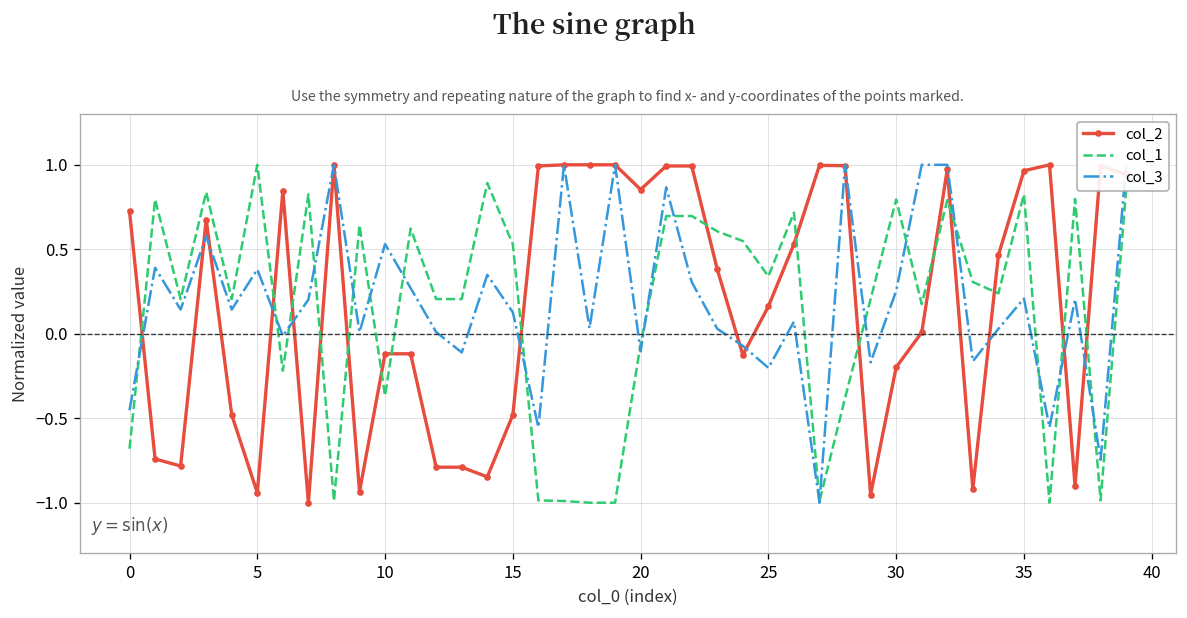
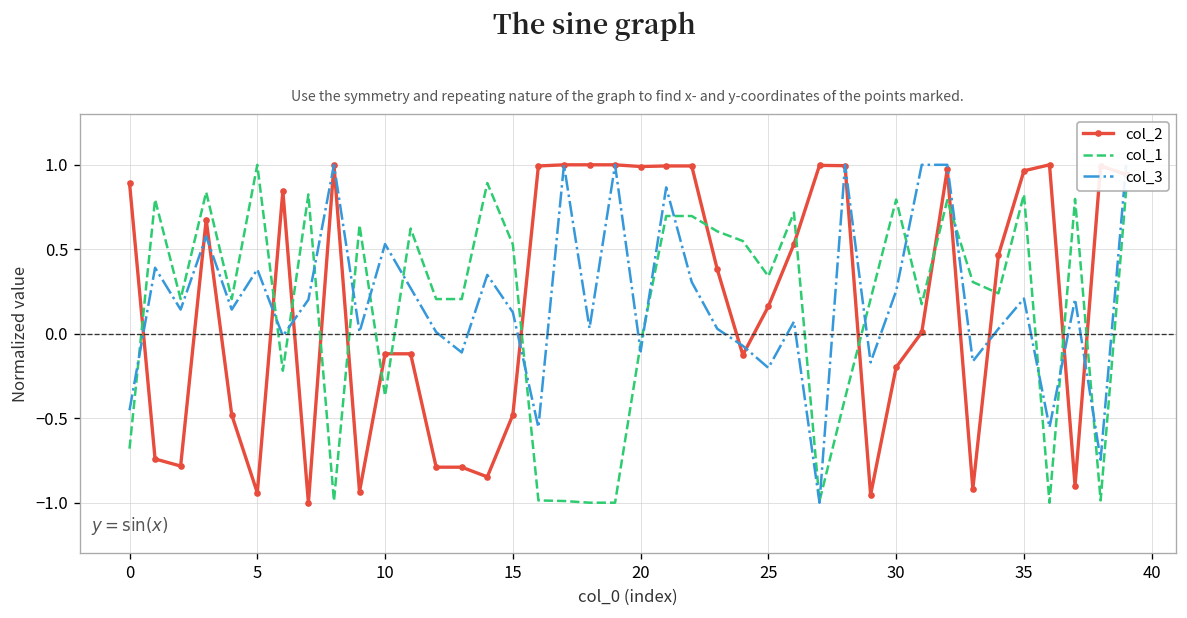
  {
    "col_2": {
-     "0": 0.72,
+     "0": 0.89,
      "5": -0.94,
      "10": -0.12,
      "15": -0.48,
-     "20": 0.85,
+     "20": 0.99,
      "25": 0.16,
      "30": -0.20,
      "35": 0.96
    },
    "col_1": {
      "0": -0.68,
      "5": 1.00,
      "10": -0.37,
      "15": 0.53,
      "20": -0.06,
      "25": 0.34,
      "30": 0.79,
      "35": 0.82
    },
    "col_3": {
      "0": -0.45,
      "5": 0.38,
      "10": 0.53,
      "15": 0.13,
      "20": -0.10,
      "25": -0.20,
      "30": 0.25,
      "35": 0.21
    }
  }
